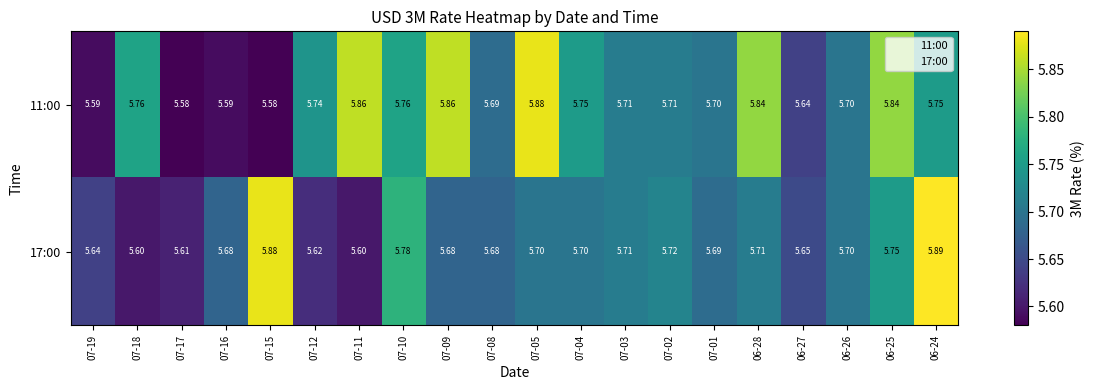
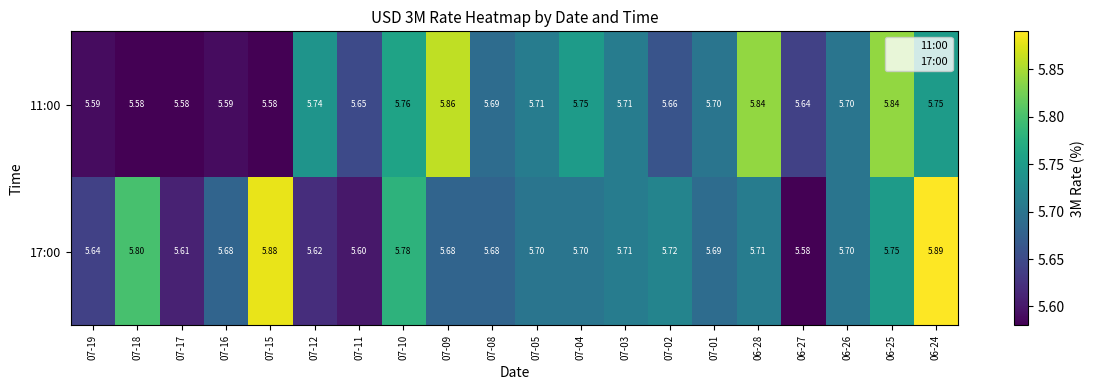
  {
    "11:00": {
      "07-19": 5.59,
-     "07-18": 5.76,
+     "07-18": 5.58,
      "07-17": 5.58,
      "07-16": 5.59,
      "07-15": 5.58,
      "07-12": 5.74,
-     "07-11": 5.86,
+     "07-11": 5.65,
      "07-10": 5.76,
      "07-09": 5.86,
      "07-08": 5.69,
-     "07-05": 5.88,
+     "07-05": 5.71,
      "07-04": 5.75,
      "07-03": 5.71,
-     "07-02": 5.71,
+     "07-02": 5.66,
      "07-01": 5.70,
      "06-28": 5.84,
      "06-27": 5.64,
      "06-26": 5.70,
      "06-25": 5.84,
      "06-24": 5.75
    },
    "17:00": {
      "07-19": 5.64,
-     "07-18": 5.60,
+     "07-18": 5.80,
      "07-17": 5.61,
      "07-16": 5.68,
      "07-15": 5.88,
      "07-12": 5.62,
      "07-11": 5.60,
      "07-10": 5.78,
      "07-09": 5.68,
      "07-08": 5.68,
      "07-05": 5.70,
      "07-04": 5.70,
      "07-03": 5.71,
      "07-02": 5.72,
      "07-01": 5.69,
      "06-28": 5.71,
-     "06-27": 5.65,
+     "06-27": 5.58,
      "06-26": 5.70,
      "06-25": 5.75,
      "06-24": 5.89
    }
  }
